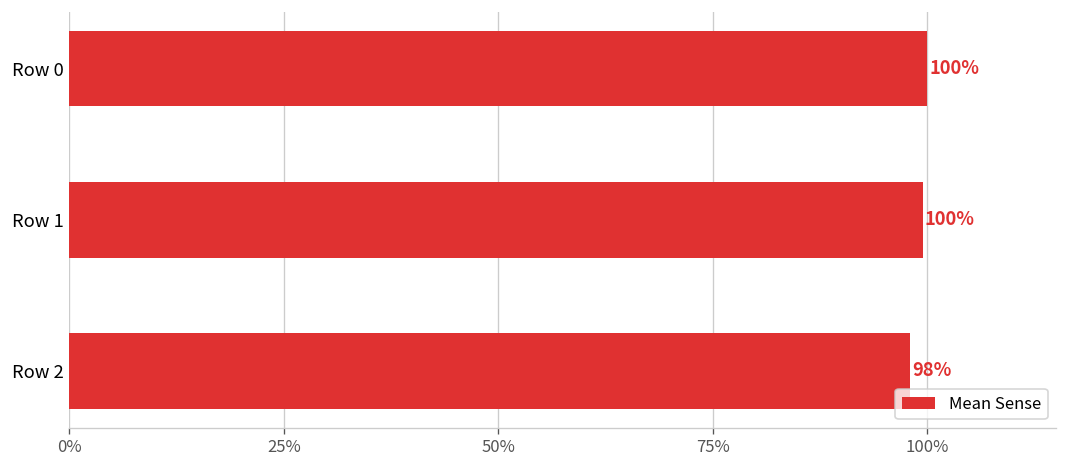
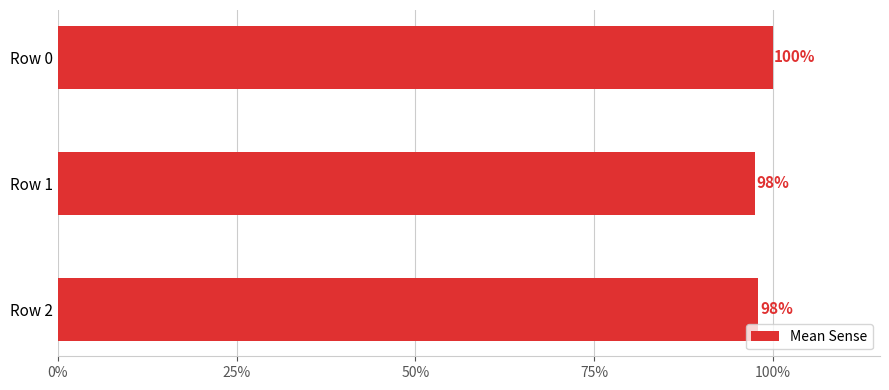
  {
    "Row 0": "100%",
-   "Row 1": "100%",
+   "Row 1": "98%",
    "Row 2": "98%"
  }
